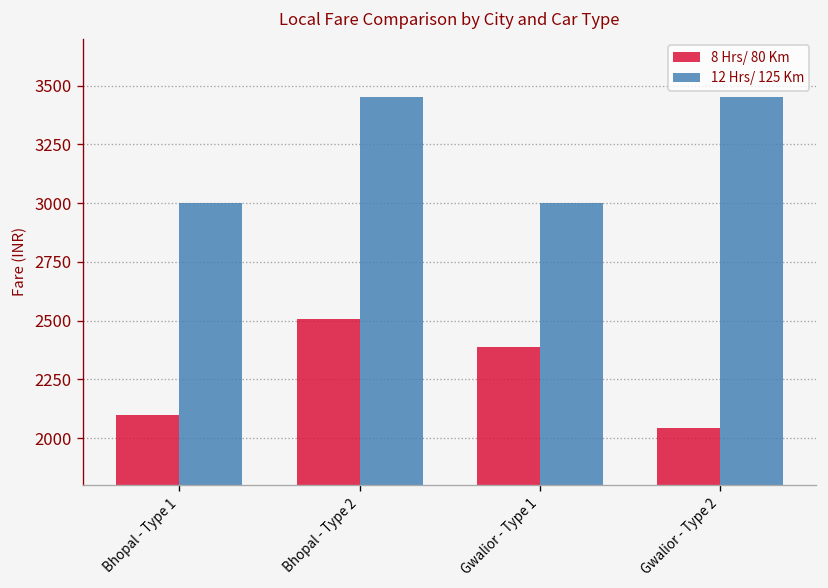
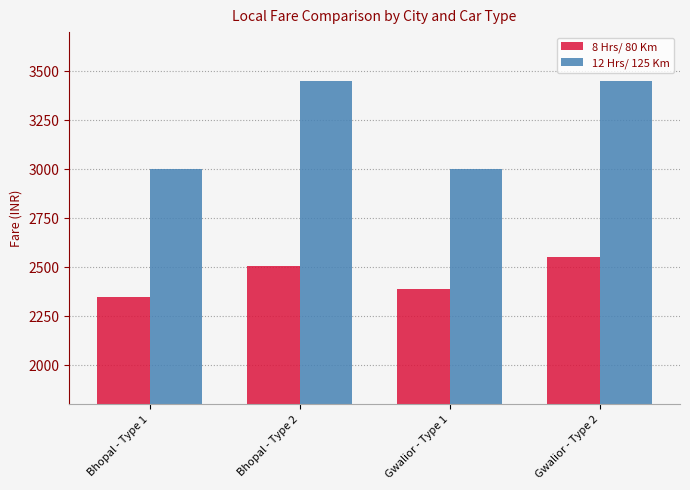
  {
    "8 Hrs/ 80 Km": {
-     "Bhopal - Type 1": 2100,
+     "Bhopal - Type 1": 2350,
      "Bhopal - Type 2": 2510,
      "Gwalior - Type 1": 2390,
-     "Gwalior - Type 2": 2040
+     "Gwalior - Type 2": 2550
    },
    "12 Hrs/ 125 Km": {
      "Bhopal - Type 1": 3000,
      "Bhopal - Type 2": 3450,
      "Gwalior - Type 1": 3000,
      "Gwalior - Type 2": 3450
    }
  }
